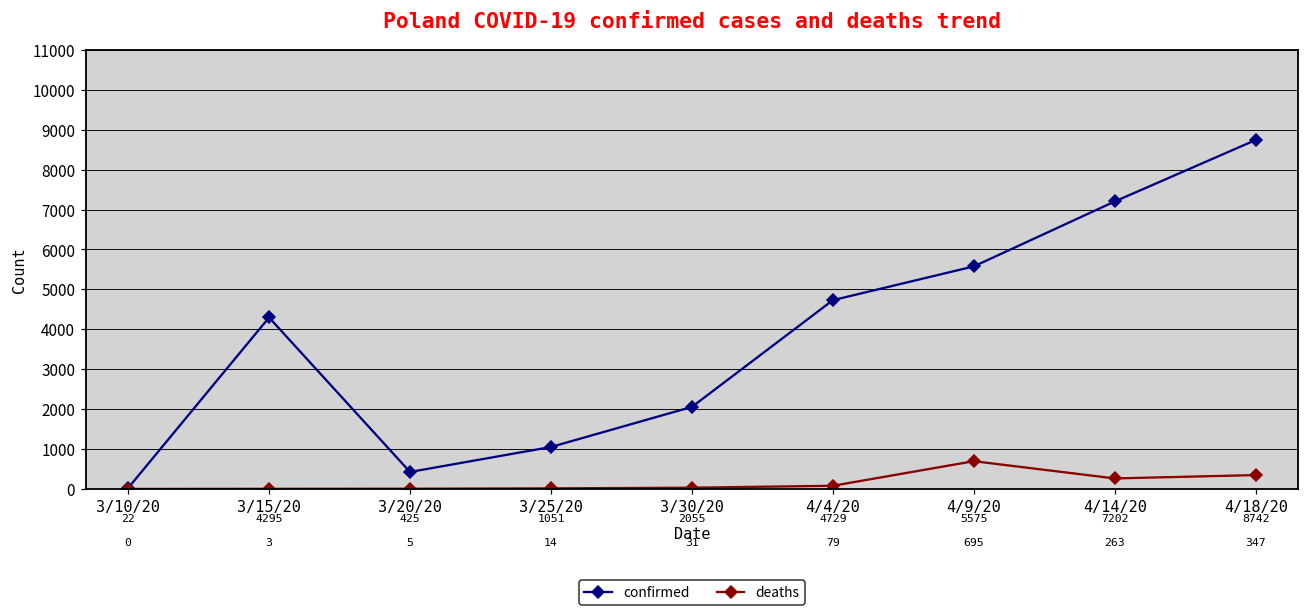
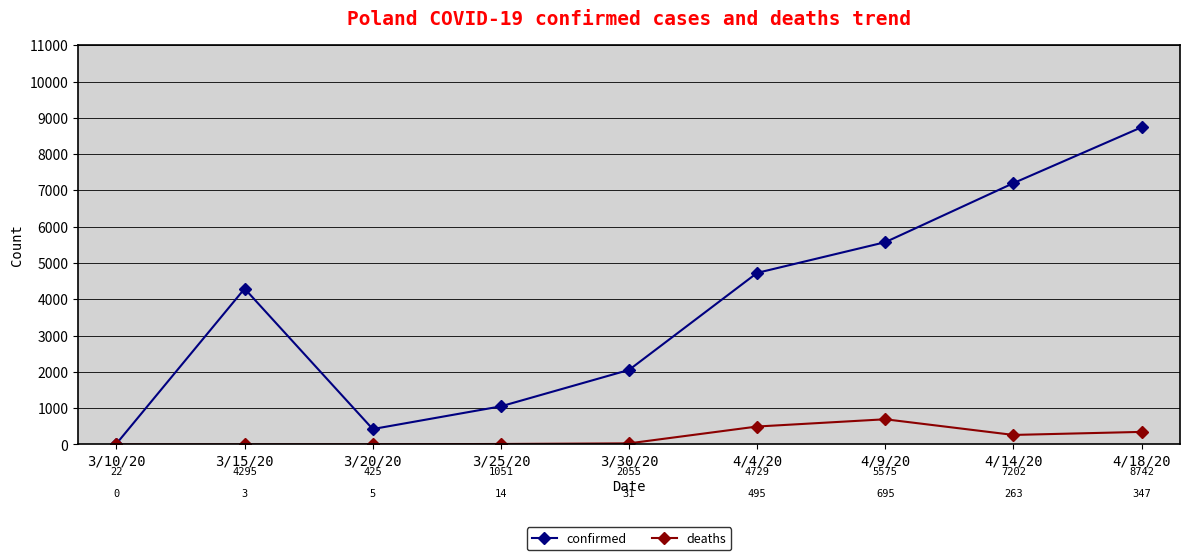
  {
    "confirmed": {
      "3/15/20": 4300,
      "3/20/20": 400,
      "3/25/20": 1100,
      "3/30/20": 2100,
      "4/4/20": 4700,
      "4/9/20": 5600,
      "4/14/20": 7200,
      "4/18/20": 8700
    },
    "deaths": {
-     "4/4/20": 79
+     "4/4/20": 495
    }
  }
